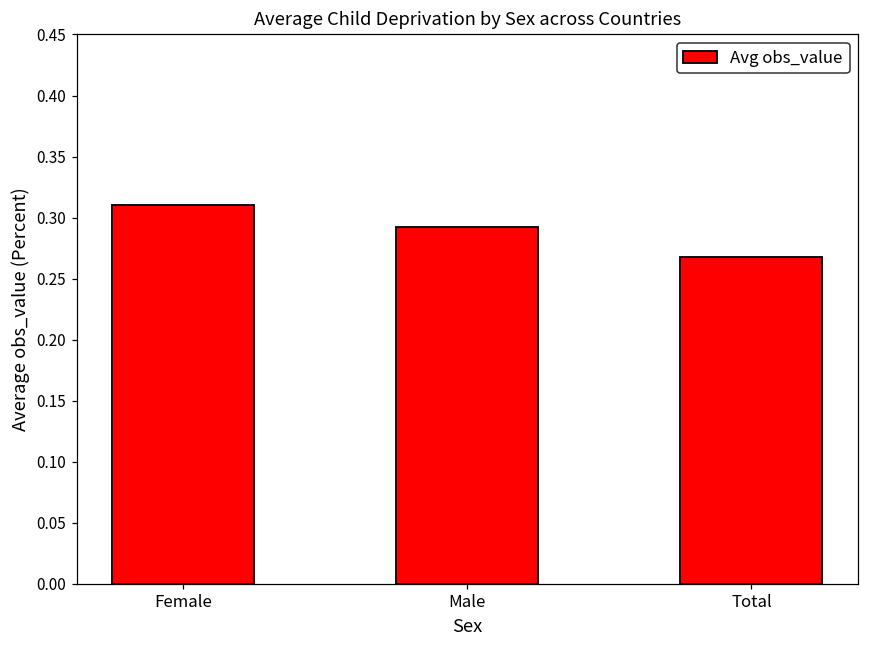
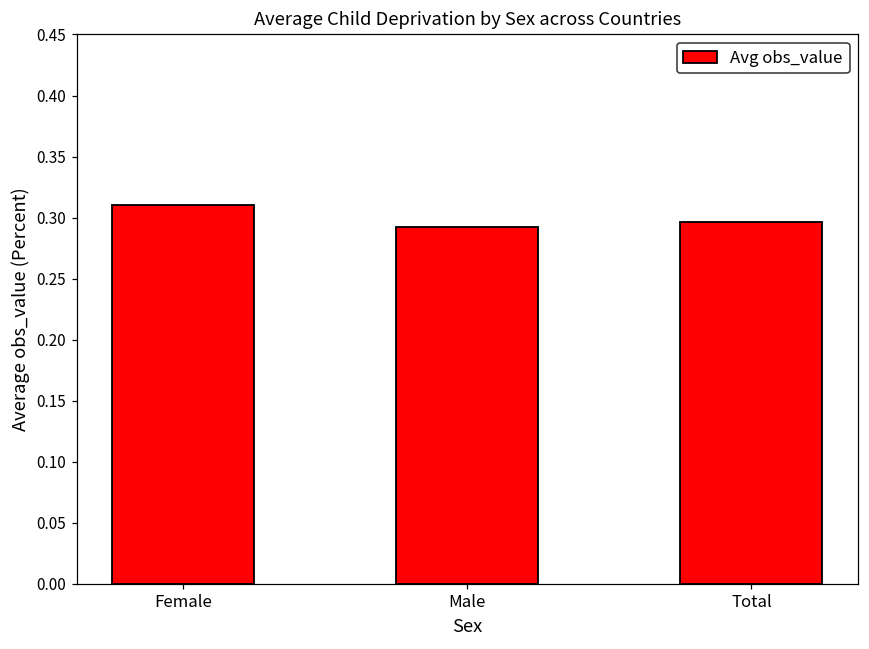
  {
    "Female": 0.310,
    "Male": 0.292,
-   "Total": 0.268
+   "Total": 0.296
  }
